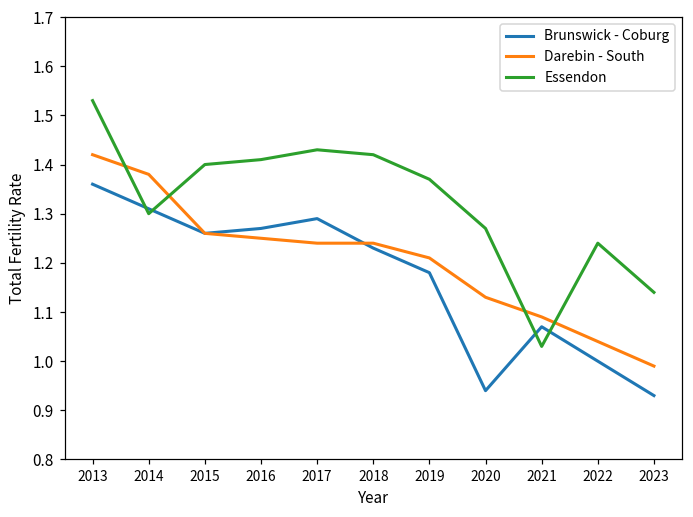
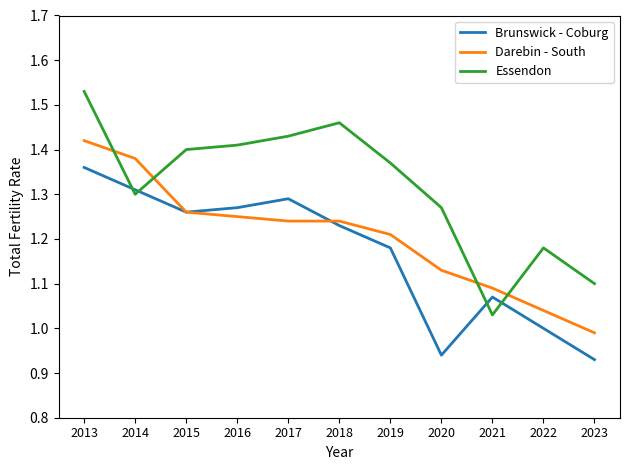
  {
    "Brunswick - Coburg": {
      "2013": 1.36,
      "2014": 1.31,
      "2016": 1.27,
      "2017": 1.29,
      "2018": 1.23,
      "2019": 1.18,
      "2020": 0.94,
      "2021": 1.07,
      "2022": 1.00,
      "2023": 0.93
    },
    "Darebin - South": {
      "2013": 1.42,
      "2014": 1.38,
      "2016": 1.25,
      "2017": 1.24,
      "2018": 1.24,
      "2019": 1.21,
      "2020": 1.13,
      "2021": 1.09,
      "2022": 1.04,
      "2023": 0.99
    },
    "Essendon": {
      "2013": 1.53,
      "2014": 1.30,
      "2015": 1.40,
      "2016": 1.41,
      "2017": 1.43,
-     "2018": 1.42,
+     "2018": 1.46,
      "2019": 1.37,
      "2020": 1.27,
      "2021": 1.03,
-     "2022": 1.24,
-     "2023": 1.14
+     "2022": 1.18,
+     "2023": 1.10
    }
  }
